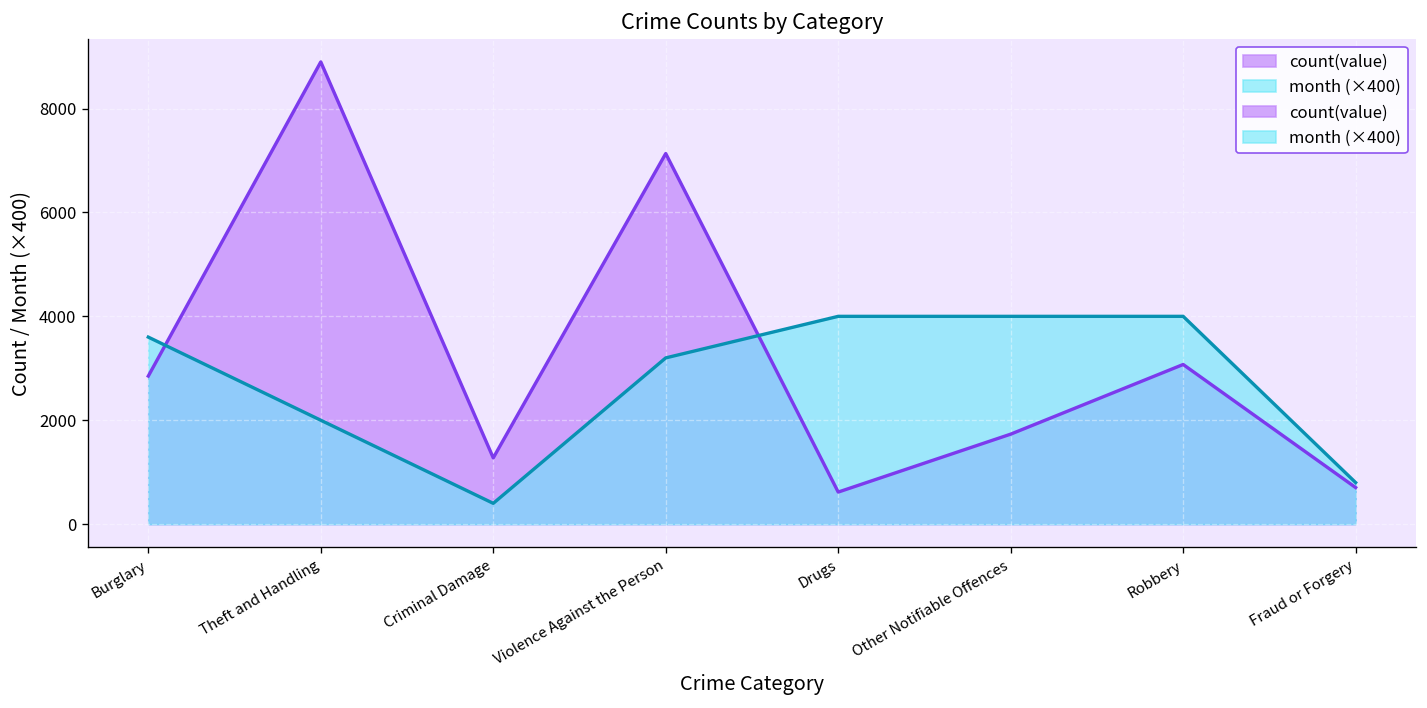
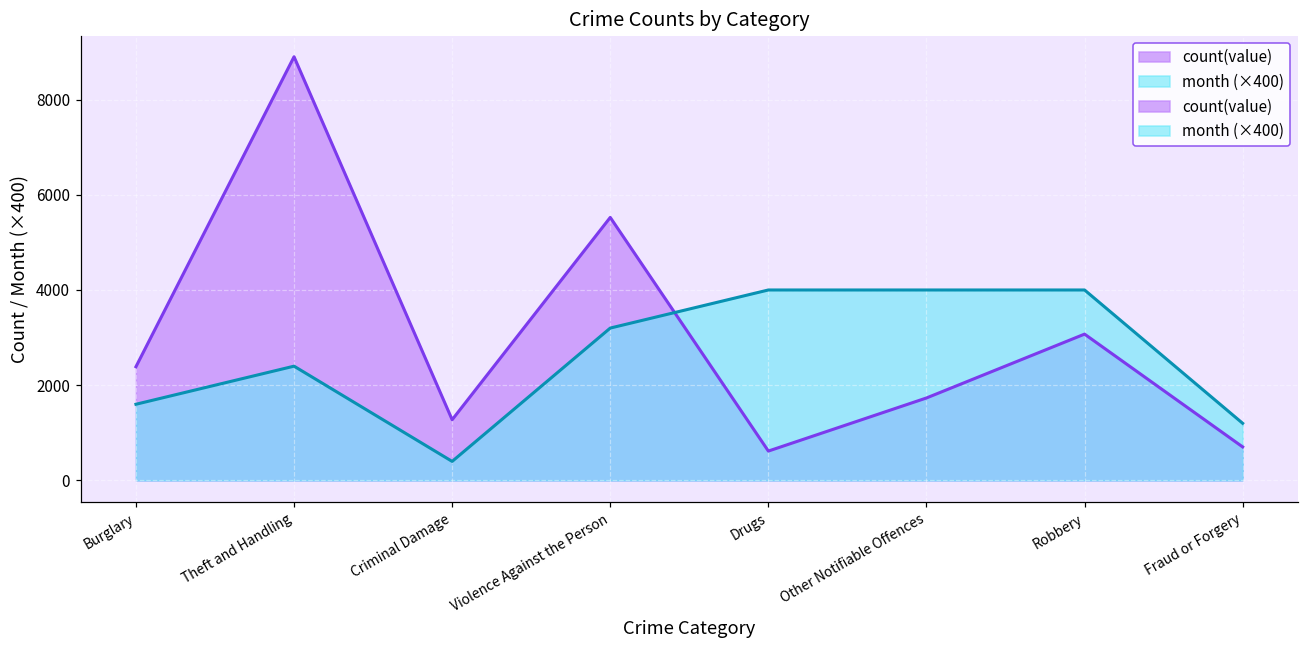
  {
    "count(value)": {
-     "Burglary": 2900,
+     "Burglary": 2400,
      "Theft and Handling": 8900,
      "Criminal Damage": 1300,
-     "Violence Against the Person": 7100,
+     "Violence Against the Person": 5500,
      "Drugs": 600,
      "Other Notifiable Offences": 1700,
      "Robbery": 3100,
      "Fraud or Forgery": 700
    },
    "month (×400)": {
-     "Burglary": 3600,
-     "Theft and Handling": 2000,
+     "Burglary": 1600,
+     "Theft and Handling": 2400,
      "Criminal Damage": 400,
      "Violence Against the Person": 3200,
      "Drugs": 4000,
      "Other Notifiable Offences": 4000,
      "Robbery": 4000,
-     "Fraud or Forgery": 800
+     "Fraud or Forgery": 1200
    }
  }
